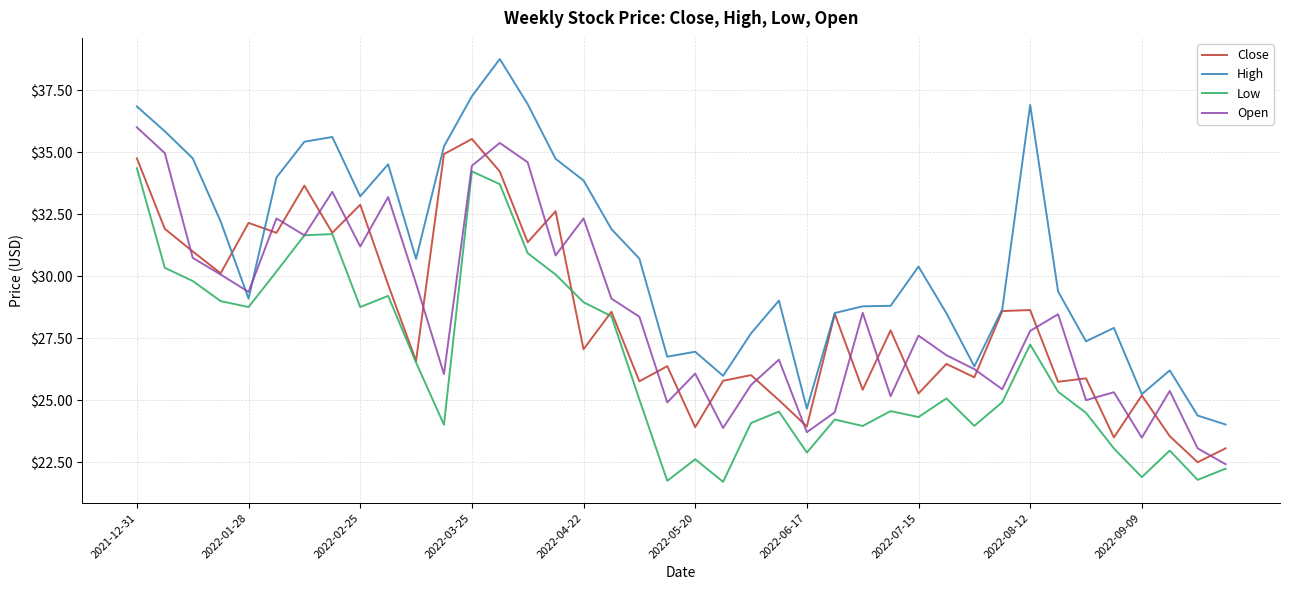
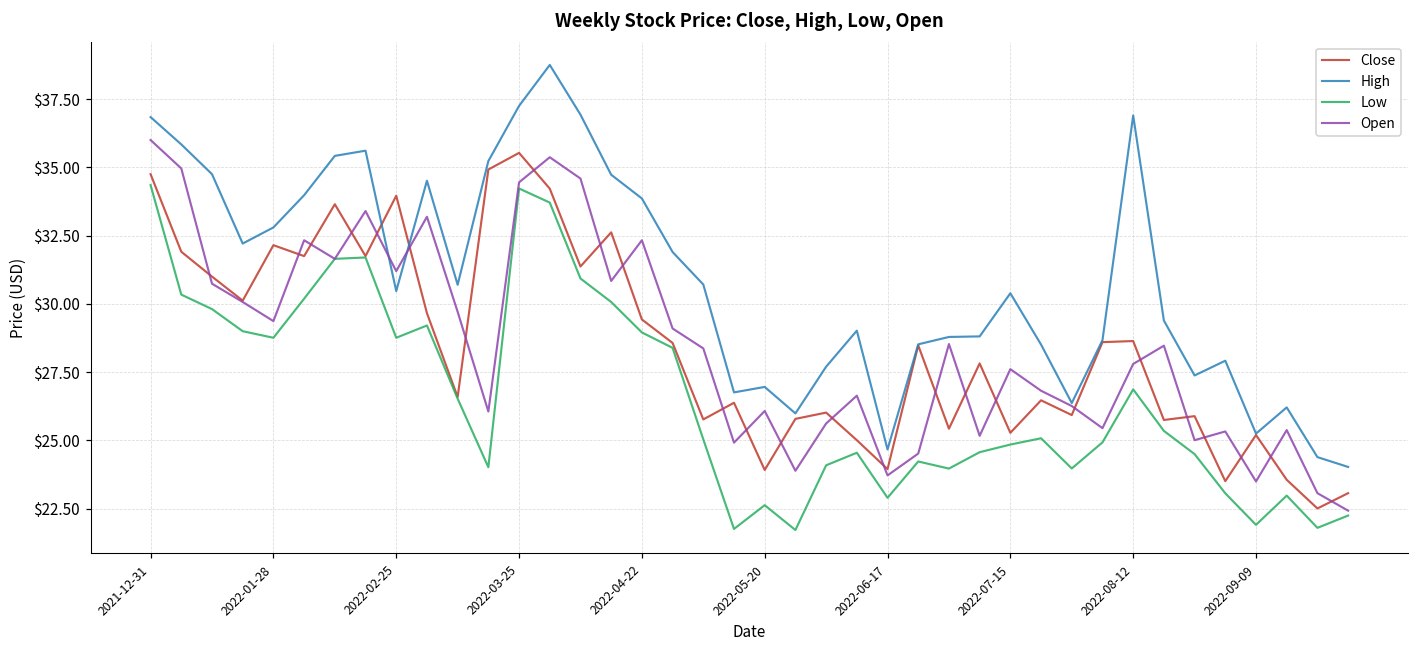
  {
    "Close": {
      "2021-12-31": "$34.8",
      "2022-01-28": "$32.2",
-     "2022-02-25": "$32.9",
+     "2022-02-25": "$34.0",
      "2022-03-25": "$35.5",
-     "2022-04-22": "$27.1",
+     "2022-04-22": "$29.4",
      "2022-05-20": "$23.9",
      "2022-06-17": "$24.0",
      "2022-07-15": "$25.3",
      "2022-08-12": "$28.6"
    },
    "High": {
      "2021-12-31": "$36.8",
-     "2022-01-28": "$29.1",
-     "2022-02-25": "$33.2",
+     "2022-01-28": "$32.8",
+     "2022-02-25": "$30.5",
      "2022-03-25": "$37.3",
      "2022-04-22": "$33.9",
      "2022-05-20": "$27.0",
      "2022-06-17": "$24.7",
      "2022-07-15": "$30.4",
      "2022-08-12": "$36.9"
    },
    "Low": {
      "2021-12-31": "$34.4",
      "2022-01-28": "$28.8",
      "2022-02-25": "$28.8",
      "2022-03-25": "$34.2",
      "2022-04-22": "$29.0",
      "2022-05-20": "$22.6",
      "2022-06-17": "$22.9",
-     "2022-07-15": "$24.3",
-     "2022-08-12": "$27.3",
+     "2022-07-15": "$24.9",
+     "2022-08-12": "$26.9",
      "2022-09-09": "$21.9"
    },
    "Open": {
      "2021-12-31": "$36.0",
      "2022-01-28": "$29.4",
      "2022-02-25": "$31.2",
      "2022-03-25": "$34.5",
      "2022-04-22": "$32.3",
      "2022-05-20": "$26.1",
      "2022-06-17": "$23.7",
      "2022-07-15": "$27.6",
      "2022-08-12": "$27.8",
      "2022-09-09": "$23.5"
    }
  }
